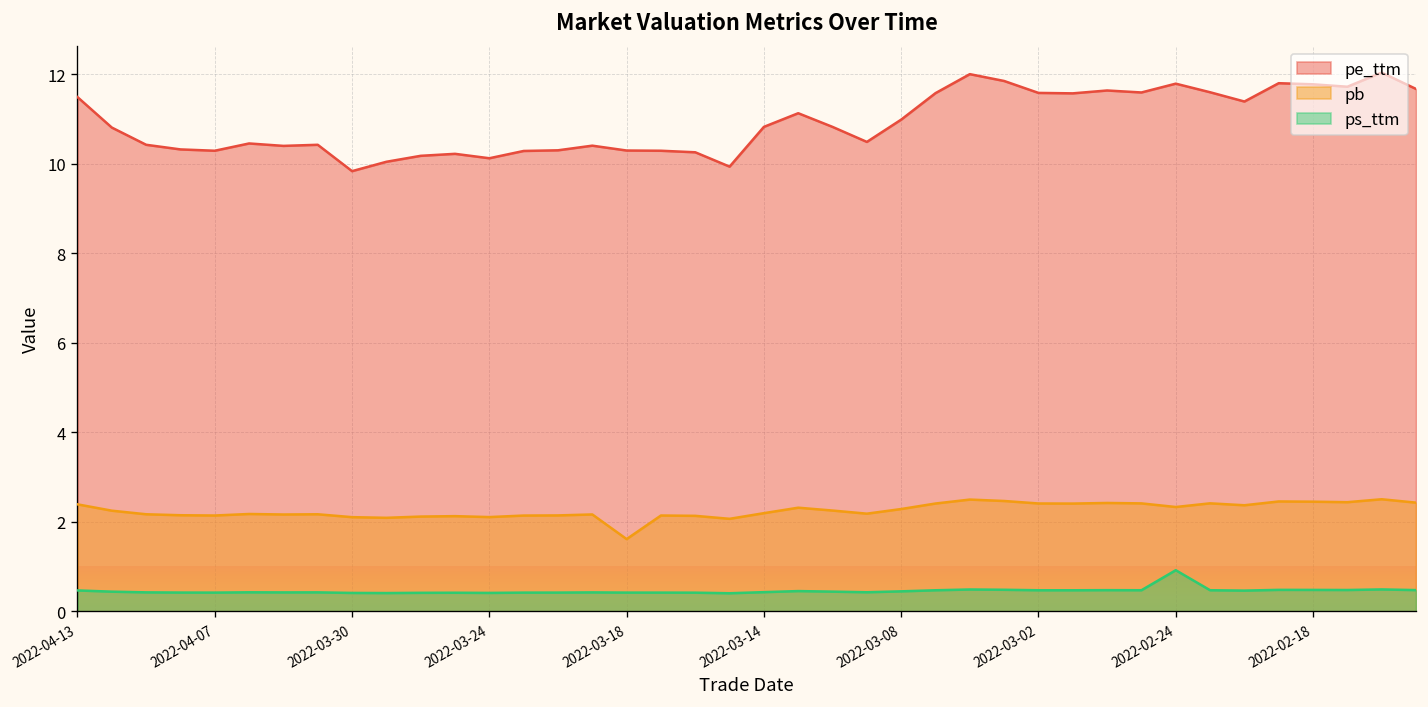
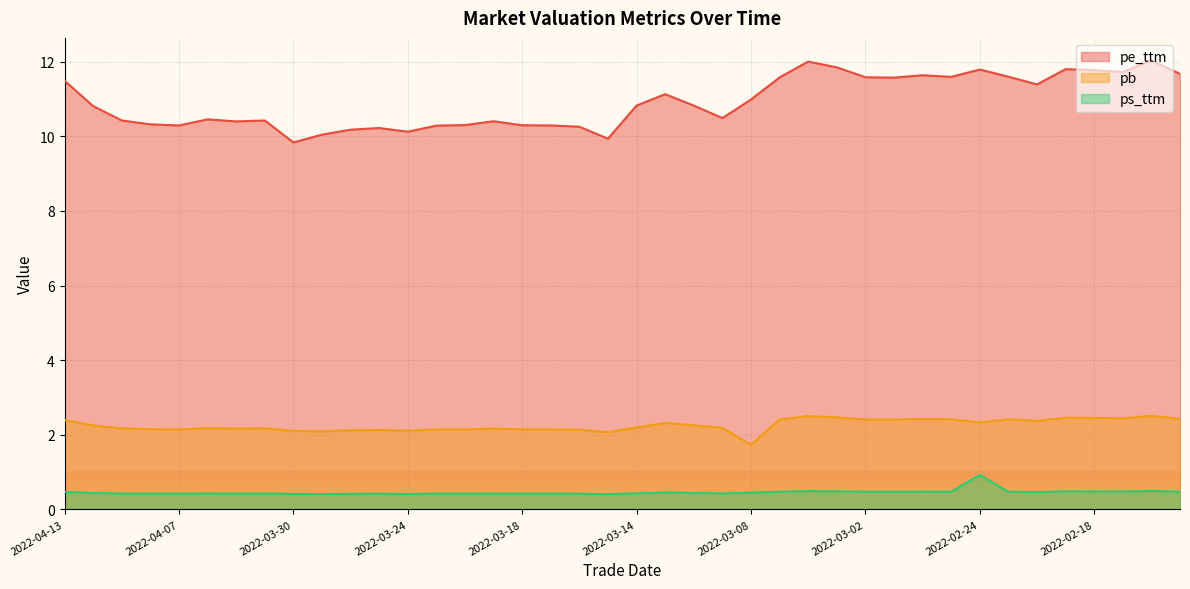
  {
    "pe_ttm": {
      "2022-04-13": 11.5,
      "2022-04-07": 10.3,
      "2022-03-30": 9.8,
      "2022-03-24": 10.1,
      "2022-03-18": 10.3,
      "2022-03-14": 10.8,
      "2022-03-08": 11.0,
      "2022-03-02": 11.6,
      "2022-02-24": 11.8
    },
    "pb": {
      "2022-04-13": 2.4,
      "2022-04-07": 2.1,
      "2022-03-30": 2.1,
      "2022-03-24": 2.1,
-     "2022-03-18": 1.6,
+     "2022-03-18": 2.1,
      "2022-03-14": 2.2,
-     "2022-03-08": 2.3,
+     "2022-03-08": 1.7,
      "2022-03-02": 2.4,
      "2022-02-24": 2.3,
      "2022-02-18": 2.5
    },
    "ps_ttm": {
      "2022-04-13": 0.5,
      "2022-04-07": 0.4,
      "2022-03-30": 0.4,
      "2022-03-24": 0.4,
      "2022-03-18": 0.4,
      "2022-03-14": 0.4,
      "2022-03-08": 0.4,
      "2022-03-02": 0.5,
      "2022-02-24": 0.9,
      "2022-02-18": 0.5
    }
  }
